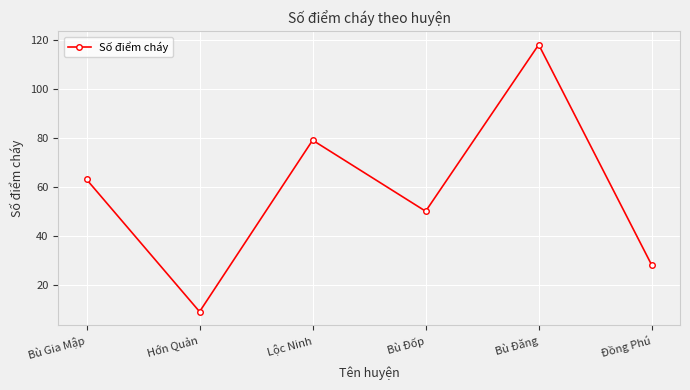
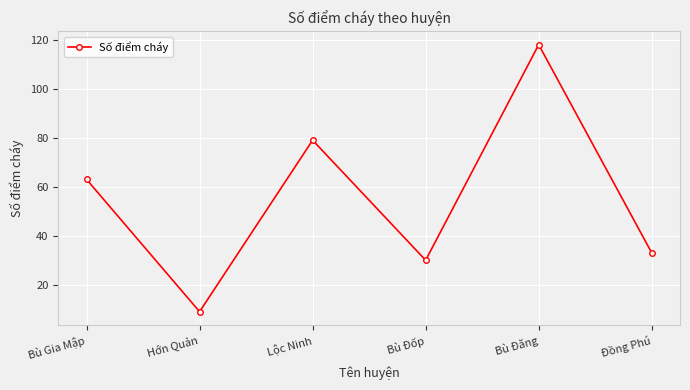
  {
    "Bù Gia Mập": 63,
    "Hớn Quản": 9,
    "Lộc Ninh": 79,
-   "Bù Đốp": 50,
+   "Bù Đốp": 30,
    "Bù Đăng": 118,
-   "Đồng Phú": 28
+   "Đồng Phú": 33
  }
